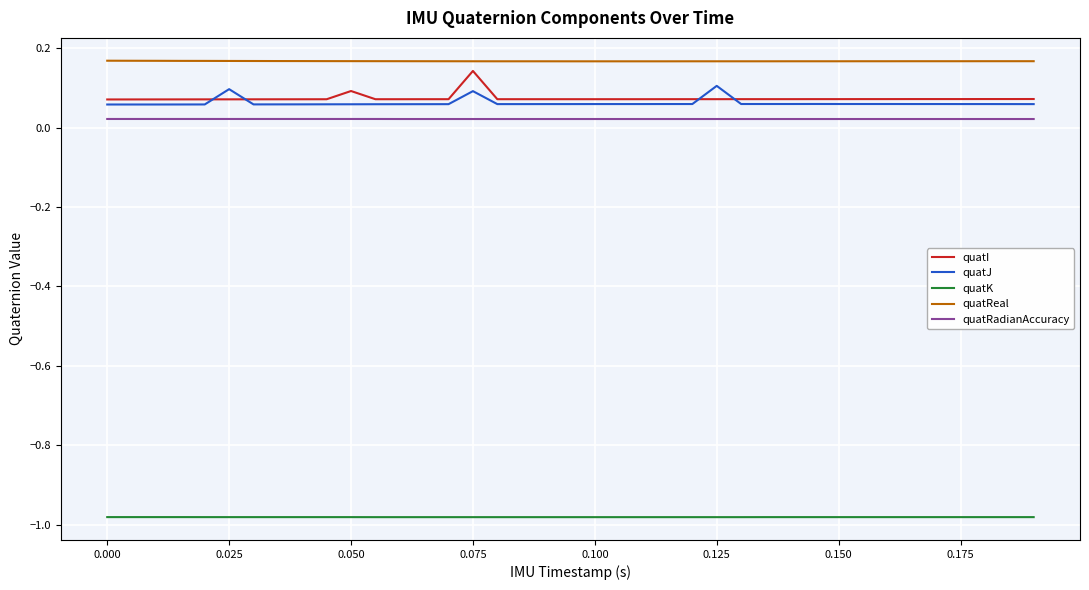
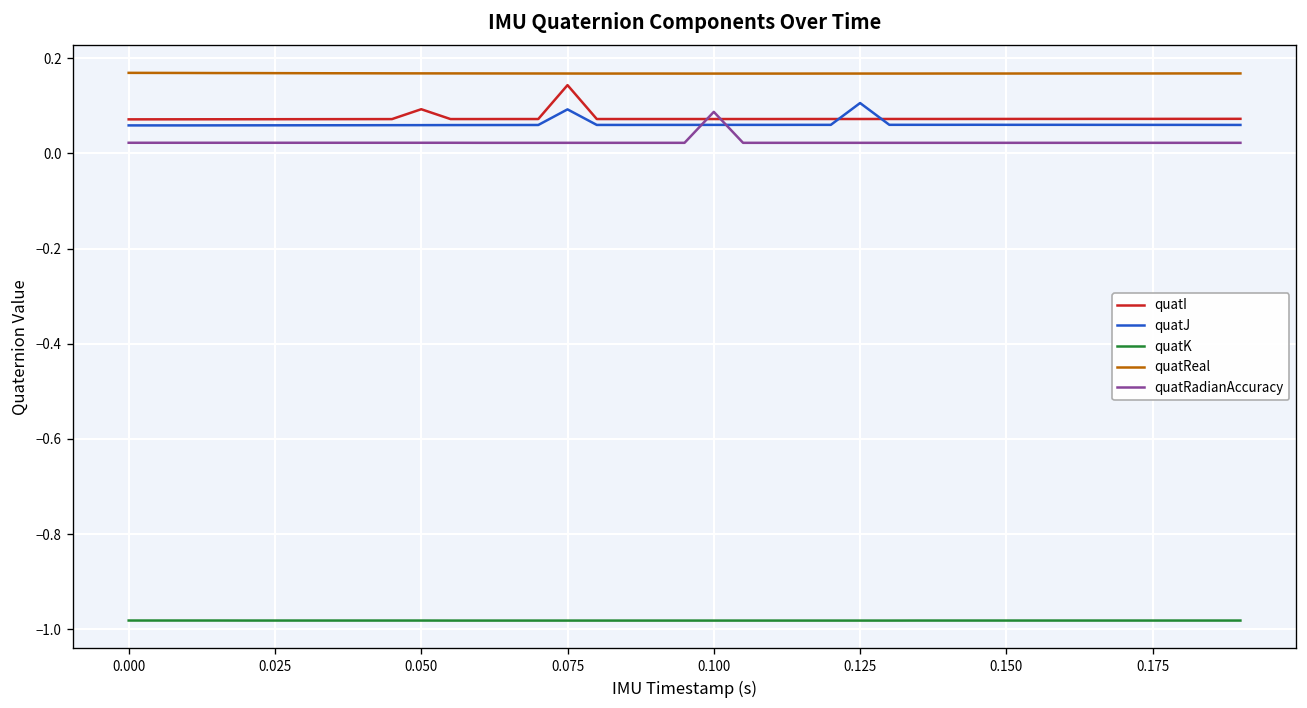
  {
    "quatI": {
      "0.000": 0.07,
      "0.025": 0.07,
      "0.050": 0.09,
      "0.075": 0.14,
      "0.100": 0.07,
      "0.125": 0.07,
      "0.150": 0.07,
      "0.175": 0.07
    },
    "quatJ": {
      "0.000": 0.06,
-     "0.025": 0.10,
+     "0.025": 0.06,
      "0.050": 0.06,
      "0.075": 0.09,
      "0.100": 0.06,
      "0.125": 0.11,
      "0.150": 0.06,
      "0.175": 0.06
    },
    "quatK": {
      "0.000": -0.98,
      "0.025": -0.98,
      "0.050": -0.98,
      "0.075": -0.98,
      "0.100": -0.98,
      "0.125": -0.98,
      "0.150": -0.98,
      "0.175": -0.98
    },
    "quatReal": {
      "0.000": 0.17,
      "0.025": 0.17,
      "0.050": 0.17,
      "0.075": 0.17,
      "0.100": 0.17,
      "0.125": 0.17,
      "0.150": 0.17,
      "0.175": 0.17
    },
    "quatRadianAccuracy": {
      "0.000": 0.02,
      "0.025": 0.02,
      "0.050": 0.02,
      "0.075": 0.02,
-     "0.100": 0.02,
+     "0.100": 0.09,
      "0.125": 0.02,
      "0.150": 0.02,
      "0.175": 0.02
    }
  }
